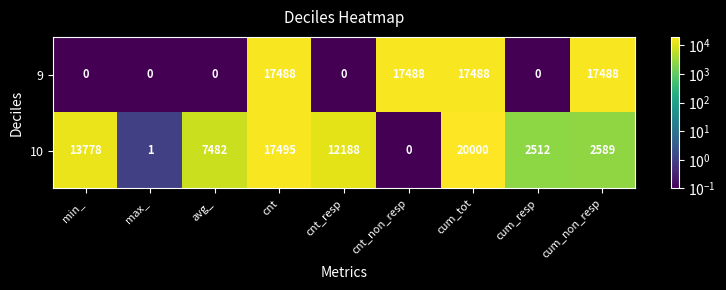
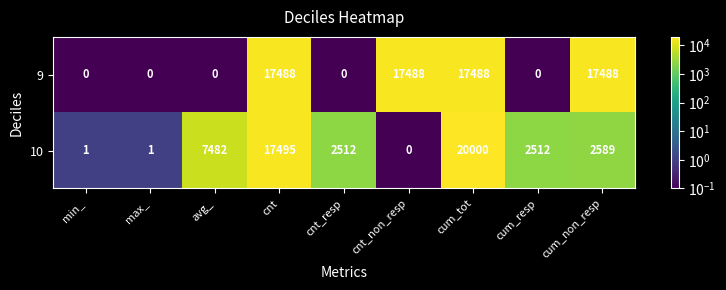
  {
    "9": {
      "min_": 0,
      "max_": 0,
      "avg_": 0,
      "cnt": 17488,
      "cnt_resp": 0,
      "cnt_non_resp": 17488,
      "cum_tot": 17488,
      "cum_resp": 0,
      "cum_non_resp": 17488
    },
    "10": {
-     "min_": 13778,
+     "min_": 1,
      "max_": 1,
      "avg_": 7482,
      "cnt": 17495,
-     "cnt_resp": 12188,
+     "cnt_resp": 2512,
      "cnt_non_resp": 0,
      "cum_tot": 20000,
      "cum_resp": 2512,
      "cum_non_resp": 2589
    }
  }
